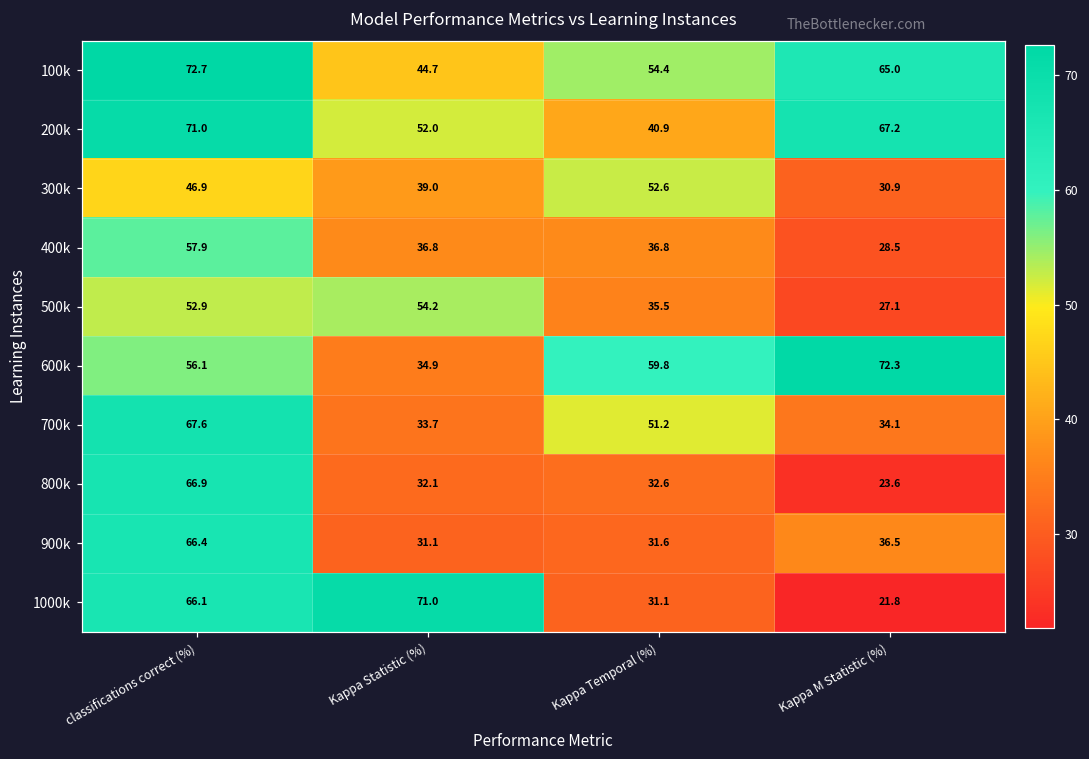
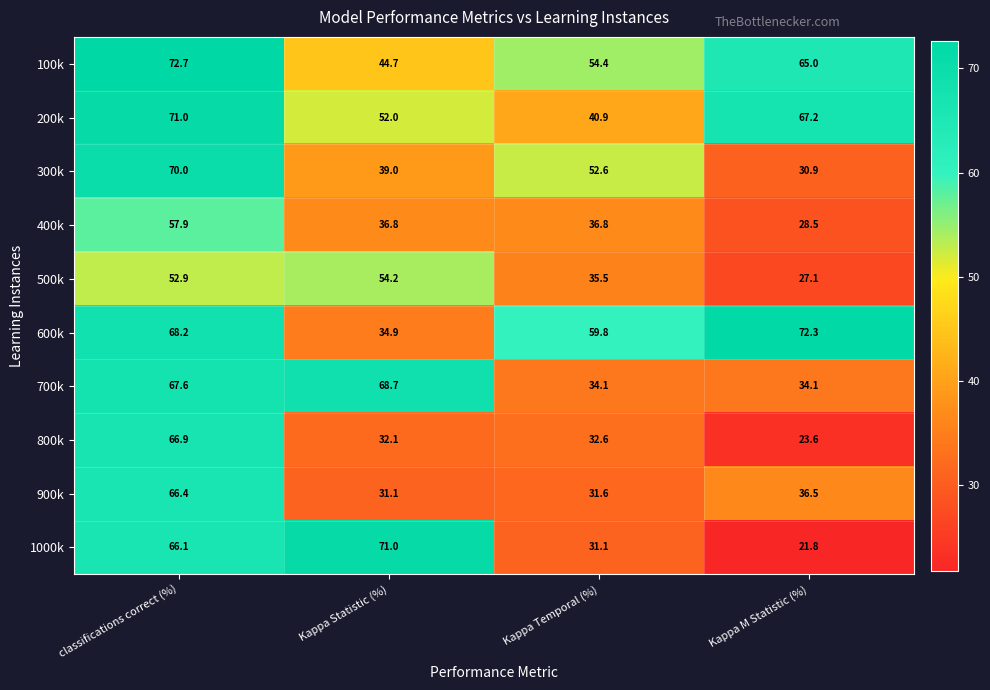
  {
    "100k": {
      "classifications correct (%)": 72.7,
      "Kappa Statistic (%)": 44.7,
      "Kappa Temporal (%)": 54.4,
      "Kappa M Statistic (%)": 65.0
    },
    "200k": {
      "classifications correct (%)": 71.0,
      "Kappa Statistic (%)": 52.0,
      "Kappa Temporal (%)": 40.9,
      "Kappa M Statistic (%)": 67.2
    },
    "300k": {
-     "classifications correct (%)": 46.9,
+     "classifications correct (%)": 70.0,
      "Kappa Statistic (%)": 39.0,
      "Kappa Temporal (%)": 52.6,
      "Kappa M Statistic (%)": 30.9
    },
    "400k": {
      "classifications correct (%)": 57.9,
      "Kappa Statistic (%)": 36.8,
      "Kappa Temporal (%)": 36.8,
      "Kappa M Statistic (%)": 28.5
    },
    "500k": {
      "classifications correct (%)": 52.9,
      "Kappa Statistic (%)": 54.2,
      "Kappa Temporal (%)": 35.5,
      "Kappa M Statistic (%)": 27.1
    },
    "600k": {
-     "classifications correct (%)": 56.1,
+     "classifications correct (%)": 68.2,
      "Kappa Statistic (%)": 34.9,
      "Kappa Temporal (%)": 59.8,
      "Kappa M Statistic (%)": 72.3
    },
    "700k": {
      "classifications correct (%)": 67.6,
-     "Kappa Statistic (%)": 33.7,
-     "Kappa Temporal (%)": 51.2,
+     "Kappa Statistic (%)": 68.7,
+     "Kappa Temporal (%)": 34.1,
      "Kappa M Statistic (%)": 34.1
    },
    "800k": {
      "classifications correct (%)": 66.9,
      "Kappa Statistic (%)": 32.1,
      "Kappa Temporal (%)": 32.6,
      "Kappa M Statistic (%)": 23.6
    },
    "900k": {
      "classifications correct (%)": 66.4,
      "Kappa Statistic (%)": 31.1,
      "Kappa Temporal (%)": 31.6,
      "Kappa M Statistic (%)": 36.5
    },
    "1000k": {
      "classifications correct (%)": 66.1,
      "Kappa Statistic (%)": 71.0,
      "Kappa Temporal (%)": 31.1,
      "Kappa M Statistic (%)": 21.8
    }
  }
